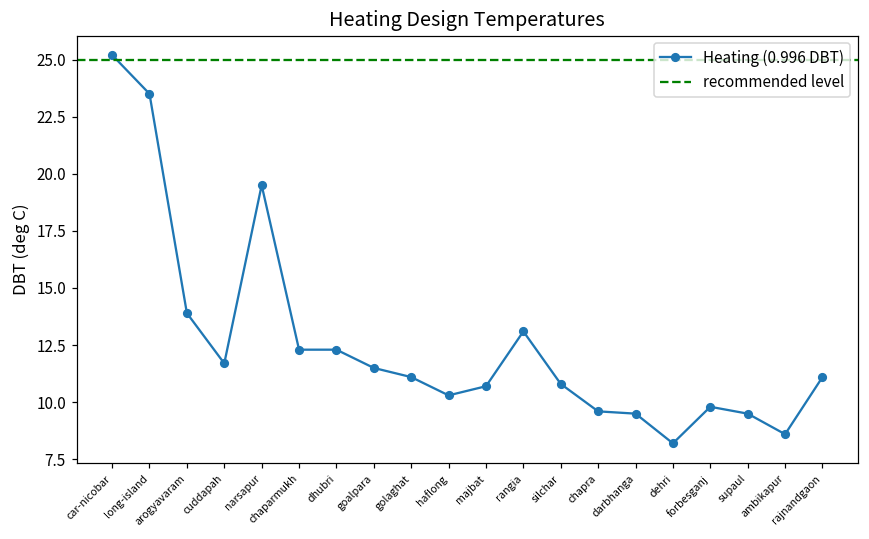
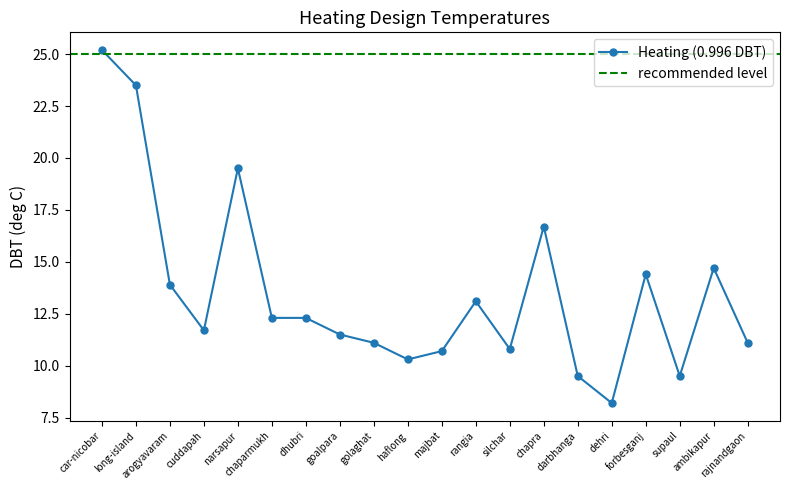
  {
    "car-nicobar": 25.2,
    "long-island": 23.5,
    "arogyavaram": 13.9,
    "cuddapah": 11.7,
    "narsapur": 19.5,
    "chaparmukh": 12.3,
    "dhubri": 12.3,
    "goalpara": 11.5,
    "golaghat": 11.1,
    "haflong": 10.3,
    "majbat": 10.7,
    "rangia": 13.1,
    "silchar": 10.8,
-   "chapra": 9.6,
+   "chapra": 16.7,
    "darbhanga": 9.5,
    "dehri": 8.2,
-   "forbesganj": 9.8,
+   "forbesganj": 14.4,
    "supaul": 9.5,
-   "ambikapur": 8.6,
+   "ambikapur": 14.7,
    "rajnandgaon": 11.1
  }
